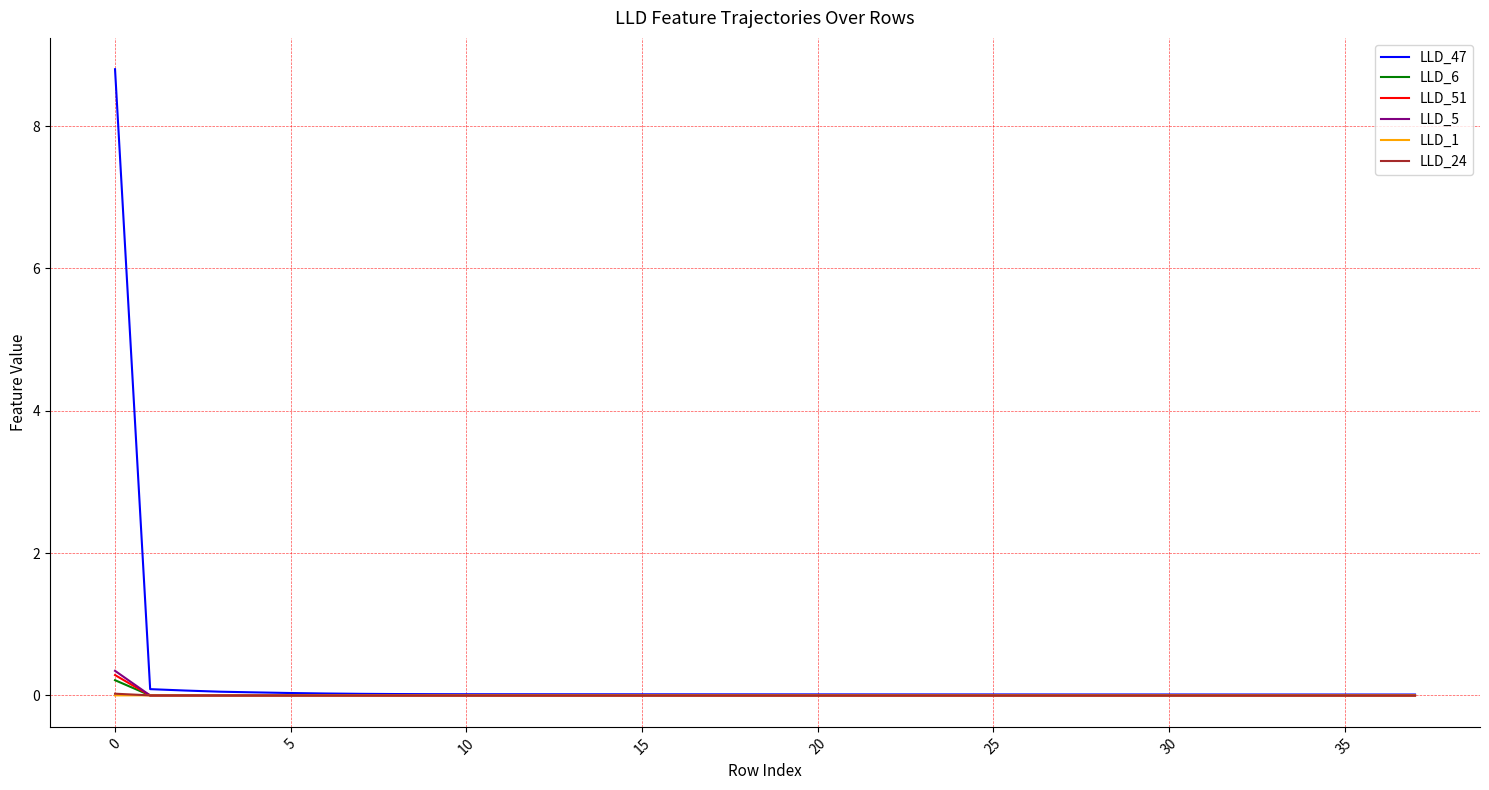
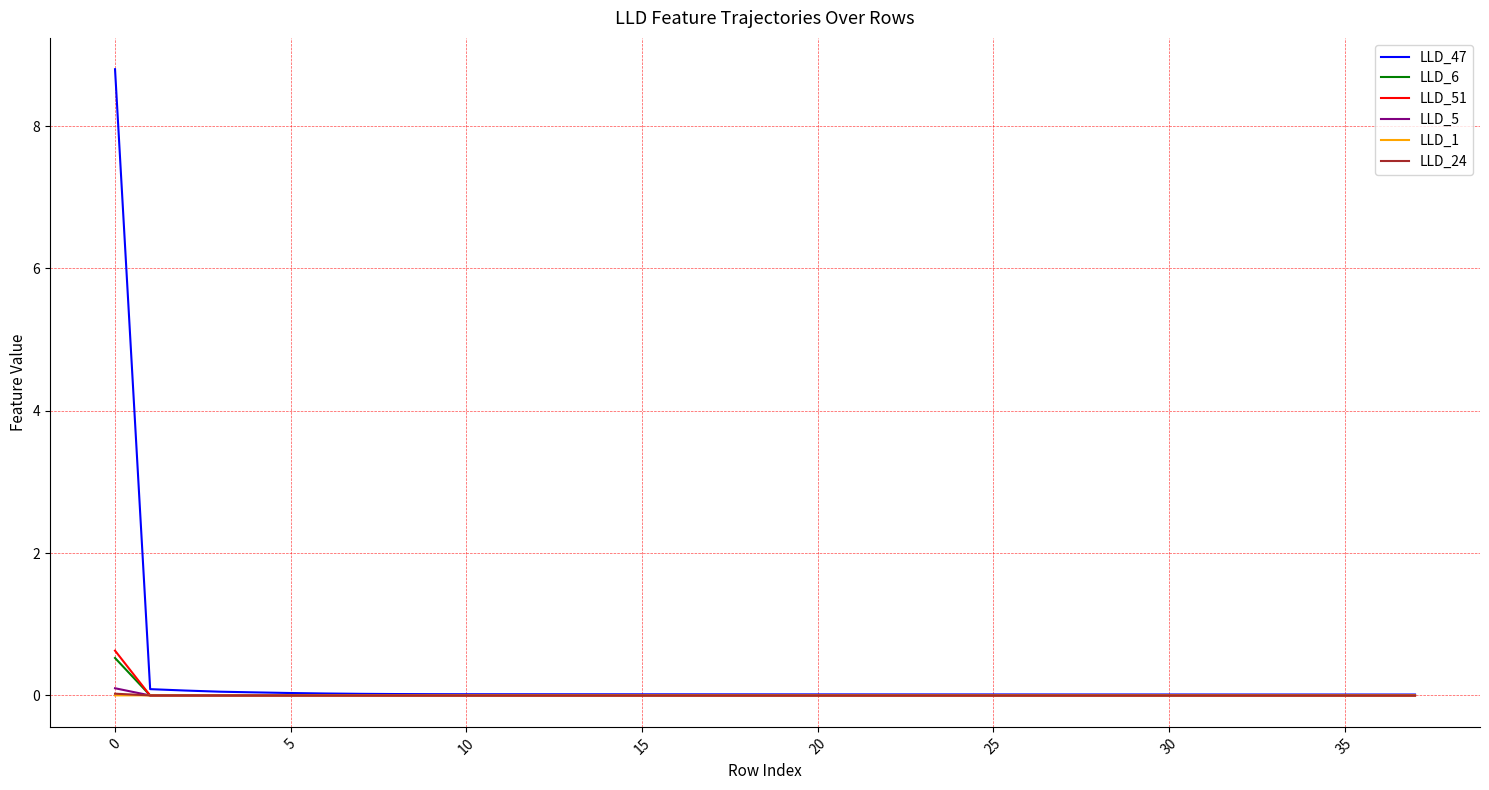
  {
    "LLD_47": {
      "0": 8.8
    },
    "LLD_6": {
-     "0": 0.2
+     "0": 0.5
    },
    "LLD_51": {
-     "0": 0.3
+     "0": 0.6
    },
    "LLD_5": {
-     "0": 0.3
+     "0": 0.1
    }
  }
